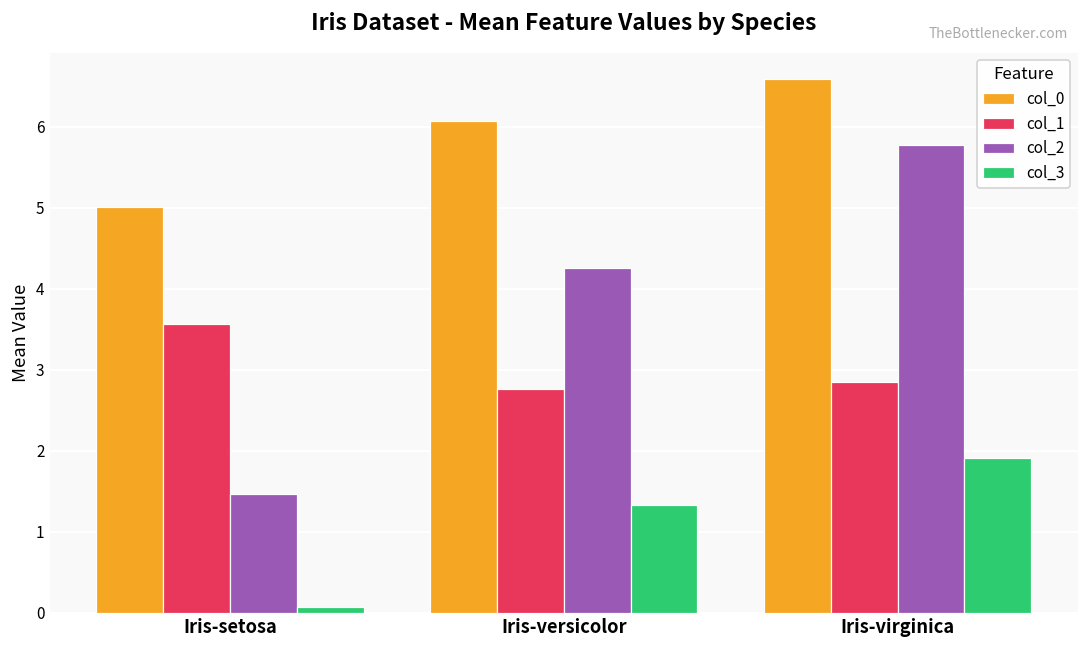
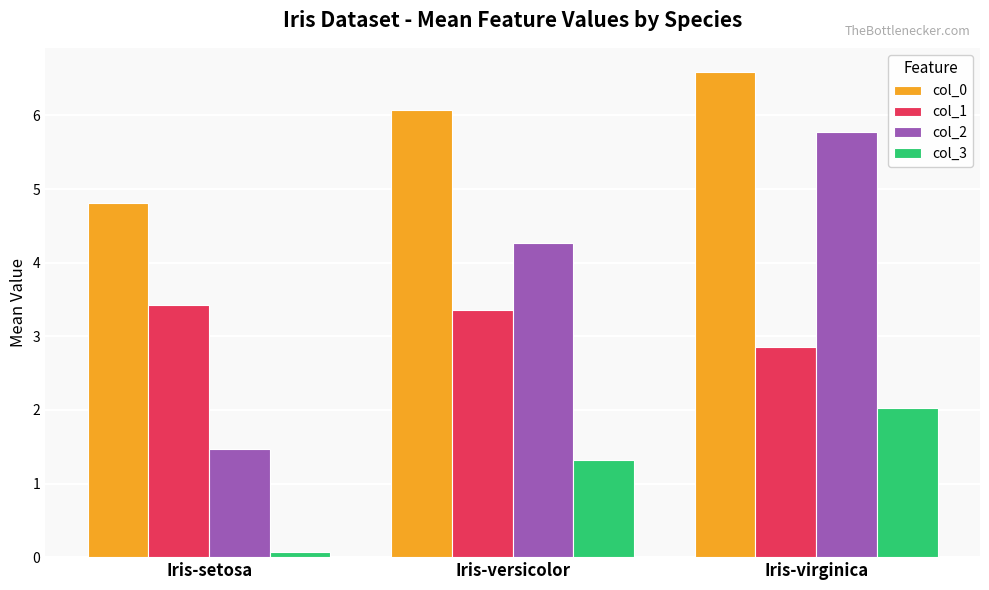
  {
    "col_0": {
-     "Iris-setosa": 5.0,
+     "Iris-setosa": 4.8,
      "Iris-versicolor": 6.1,
      "Iris-virginica": 6.6
    },
    "col_1": {
-     "Iris-setosa": 3.6,
-     "Iris-versicolor": 2.8,
+     "Iris-setosa": 3.4,
+     "Iris-versicolor": 3.4,
      "Iris-virginica": 2.9
    },
    "col_2": {
      "Iris-setosa": 1.5,
      "Iris-versicolor": 4.3,
      "Iris-virginica": 5.8
    },
    "col_3": {
      "Iris-setosa": 0.1,
      "Iris-versicolor": 1.3,
-     "Iris-virginica": 1.9
+     "Iris-virginica": 2.0
    }
  }
